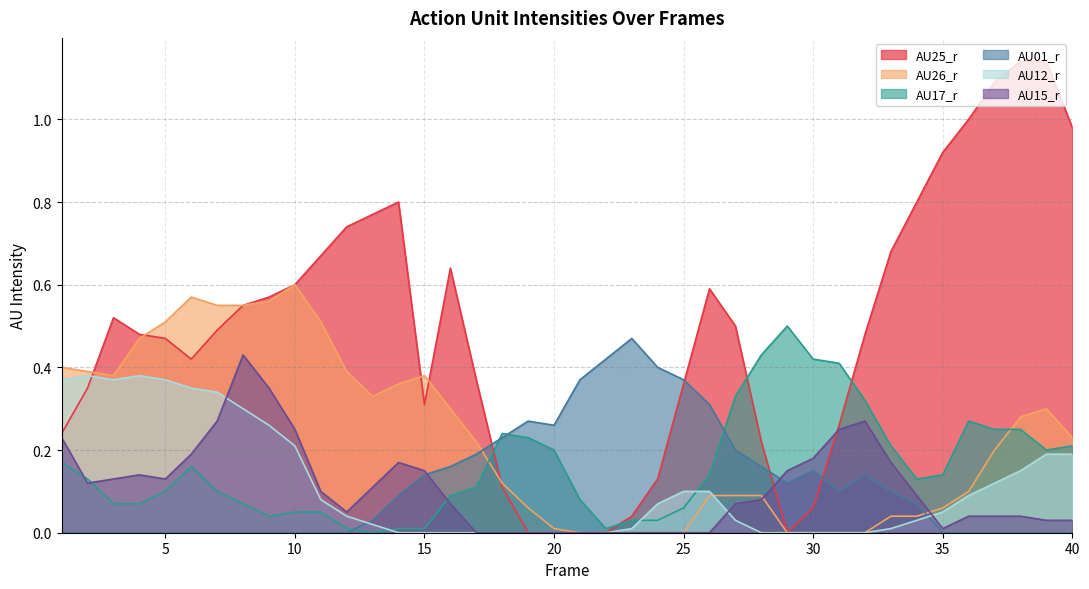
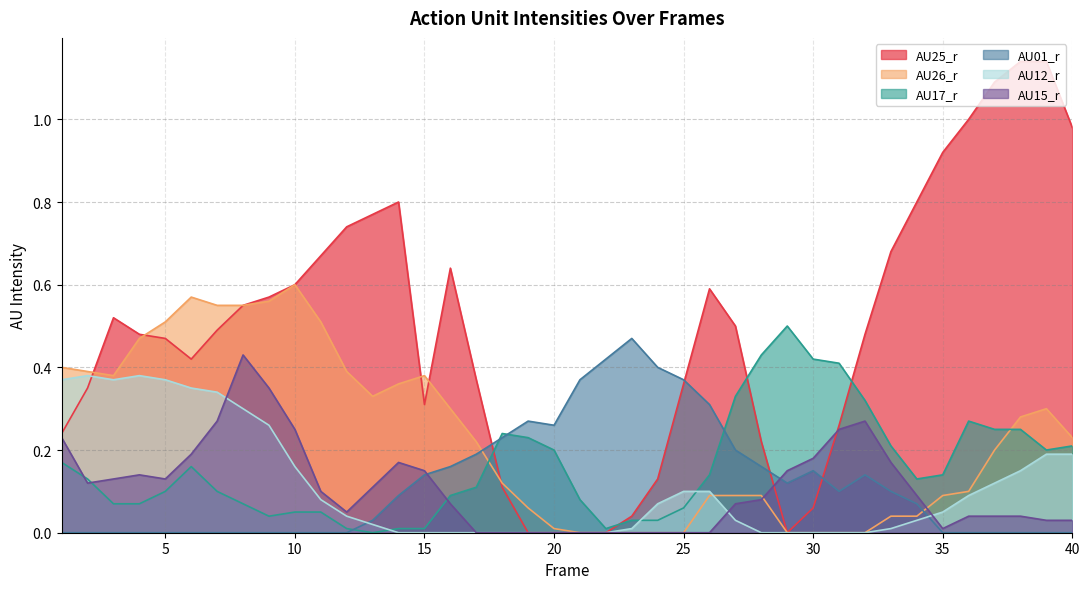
  {
    "AU25_r": {
      "5": 0.47,
      "15": 0.31,
      "25": 0.36,
      "30": 0.06,
      "35": 0.92,
      "40": 0.98
    },
    "AU26_r": {
      "5": 0.51,
      "15": 0.38,
      "20": 0.01,
-     "35": 0.06,
+     "35": 0.09,
      "40": 0.23
    },
    "AU12_r": {
      "5": 0.37,
-     "10": 0.21,
+     "10": 0.16,
      "15": 0.00,
      "25": 0.10,
      "35": 0.05,
      "40": 0.19
    }
  }
